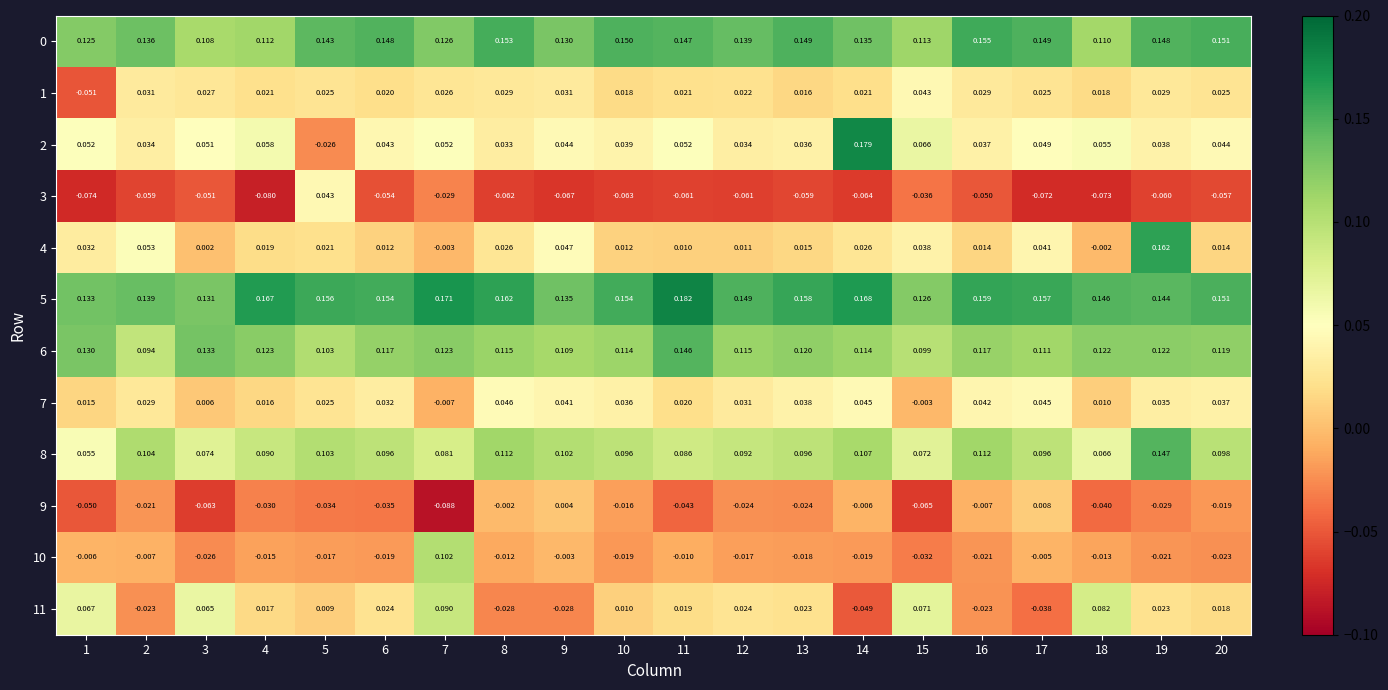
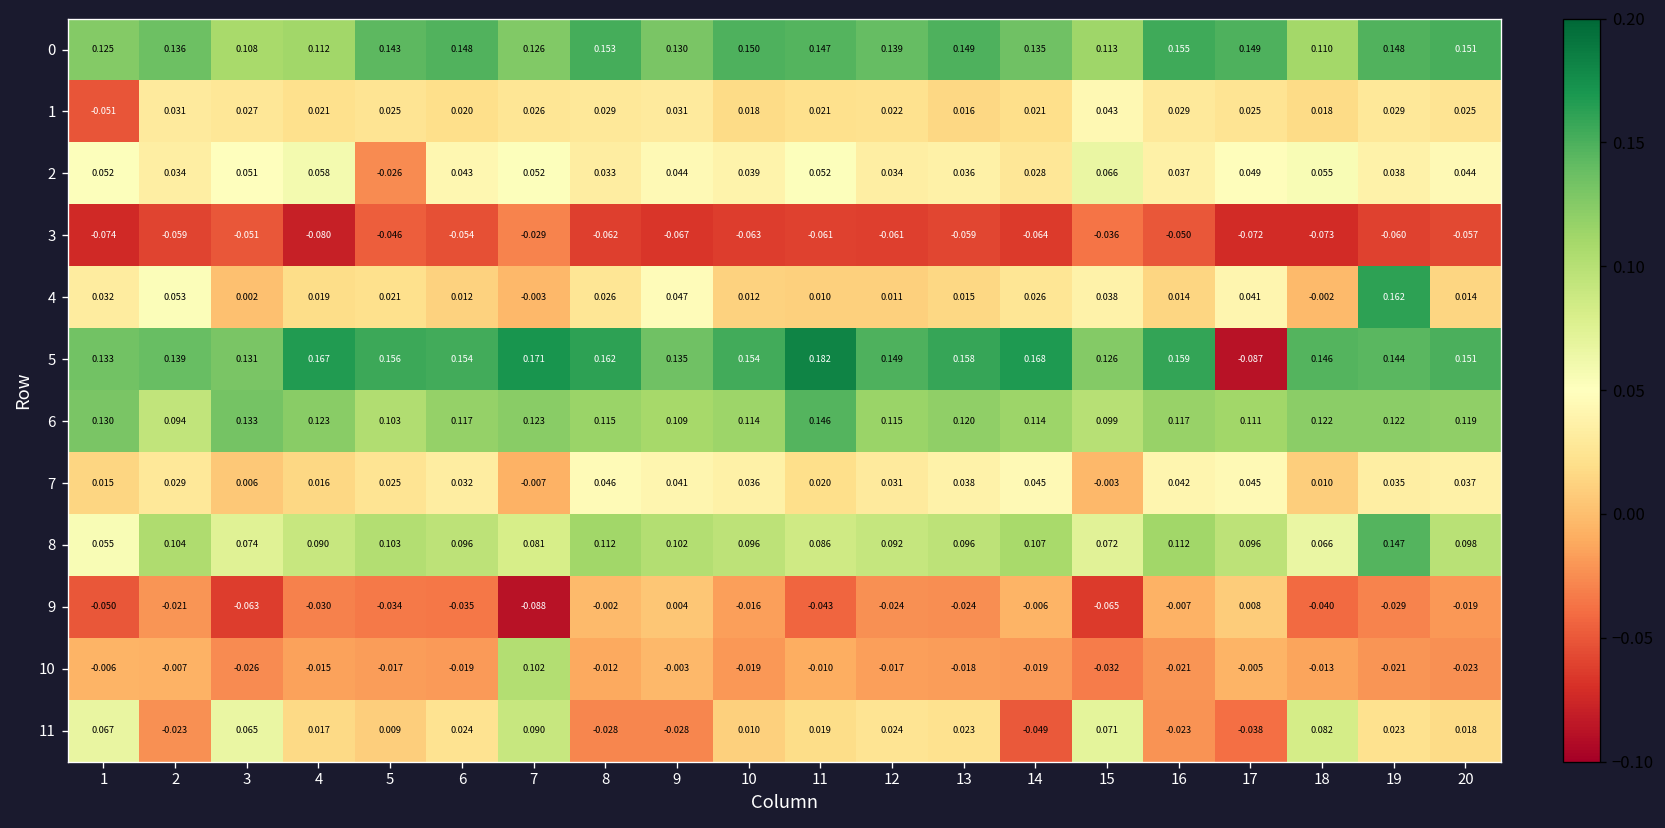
  {
    "2": {
      "1": 0.052,
      "2": 0.034,
      "3": 0.051,
      "4": 0.058,
      "5": -0.026,
      "6": 0.043,
      "7": 0.052,
      "8": 0.033,
      "9": 0.044,
      "10": 0.039,
      "11": 0.052,
      "12": 0.034,
      "13": 0.036,
-     "14": 0.179,
+     "14": 0.028,
      "15": 0.066,
      "16": 0.037,
      "17": 0.049,
      "18": 0.055,
      "19": 0.038,
      "20": 0.044
    },
    "3": {
      "1": -0.074,
      "2": -0.059,
      "3": -0.051,
      "4": -0.080,
-     "5": 0.043,
+     "5": -0.046,
      "6": -0.054,
      "7": -0.029,
      "8": -0.062,
      "9": -0.067,
      "10": -0.063,
      "11": -0.061,
      "12": -0.061,
      "13": -0.059,
      "14": -0.064,
      "15": -0.036,
      "16": -0.050,
      "17": -0.072,
      "18": -0.073,
      "19": -0.060,
      "20": -0.057
    },
    "5": {
      "1": 0.133,
      "2": 0.139,
      "3": 0.131,
      "4": 0.167,
      "5": 0.156,
      "6": 0.154,
      "7": 0.171,
      "8": 0.162,
      "9": 0.135,
      "10": 0.154,
      "11": 0.182,
      "12": 0.149,
      "13": 0.158,
      "14": 0.168,
      "15": 0.126,
      "16": 0.159,
-     "17": 0.157,
+     "17": -0.087,
      "18": 0.146,
      "19": 0.144,
      "20": 0.151
    }
  }
